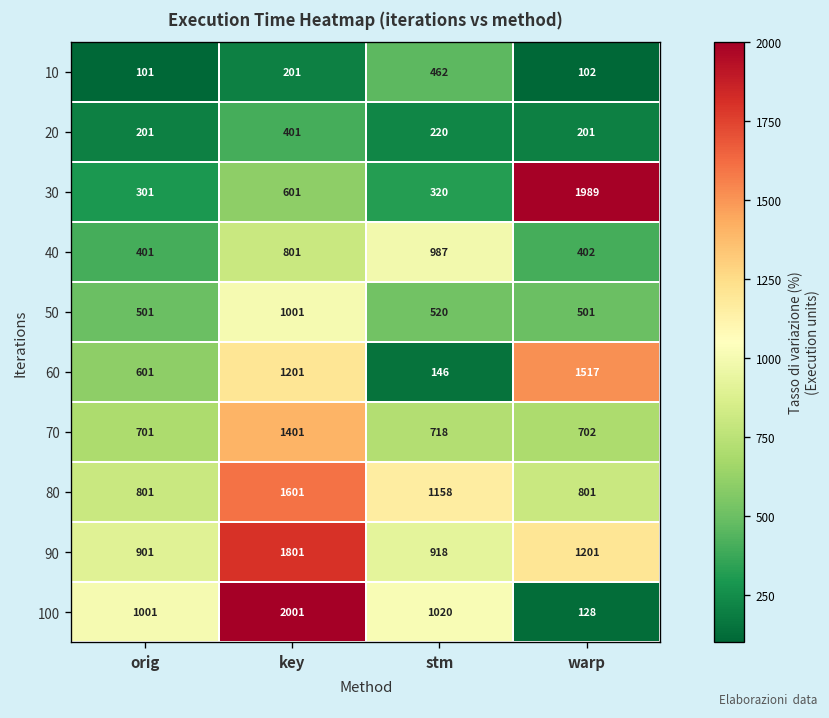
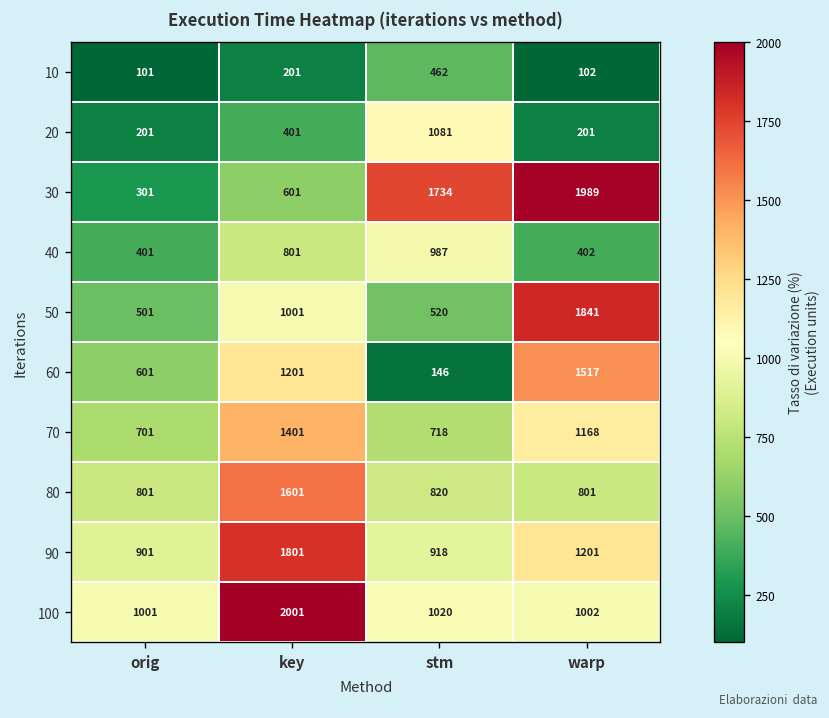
  {
    "10": {
      "orig": 101,
      "key": 201,
      "stm": 462,
      "warp": 102
    },
    "20": {
      "orig": 201,
      "key": 401,
-     "stm": 220,
+     "stm": 1081,
      "warp": 201
    },
    "30": {
      "orig": 301,
      "key": 601,
-     "stm": 320,
+     "stm": 1734,
      "warp": 1989
    },
    "40": {
      "orig": 401,
      "key": 801,
      "stm": 987,
      "warp": 402
    },
    "50": {
      "orig": 501,
      "key": 1001,
      "stm": 520,
-     "warp": 501
+     "warp": 1841
    },
    "60": {
      "orig": 601,
      "key": 1201,
      "stm": 146,
      "warp": 1517
    },
    "70": {
      "orig": 701,
      "key": 1401,
      "stm": 718,
-     "warp": 702
+     "warp": 1168
    },
    "80": {
      "orig": 801,
      "key": 1601,
-     "stm": 1158,
+     "stm": 820,
      "warp": 801
    },
    "90": {
      "orig": 901,
      "key": 1801,
      "stm": 918,
      "warp": 1201
    },
    "100": {
      "orig": 1001,
      "key": 2001,
      "stm": 1020,
-     "warp": 128
+     "warp": 1002
    }
  }
